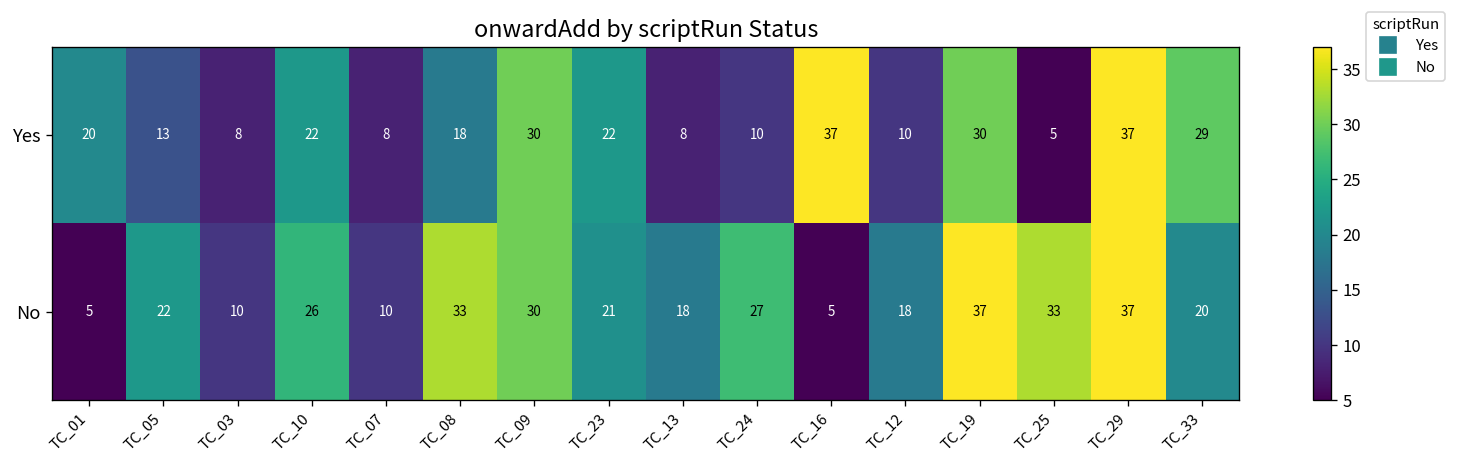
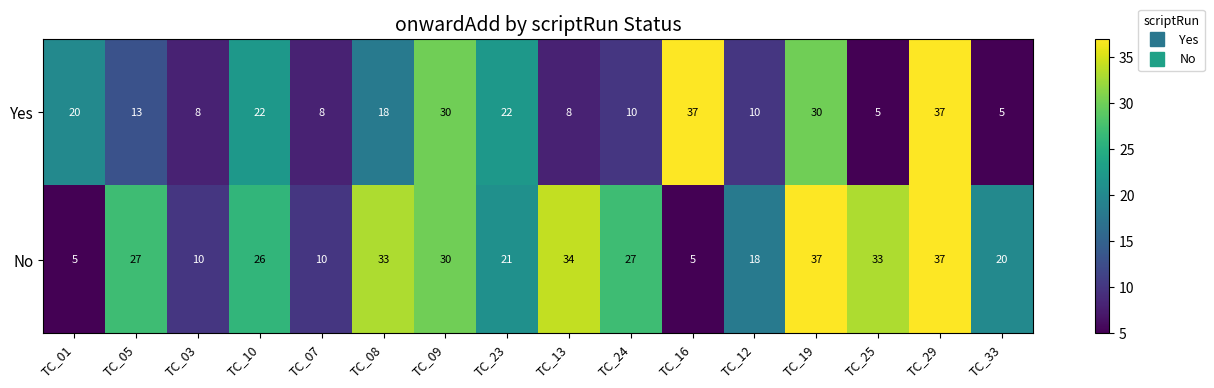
  {
    "Yes": {
      "TC_01": 20,
      "TC_05": 13,
      "TC_03": 8,
      "TC_10": 22,
      "TC_07": 8,
      "TC_08": 18,
      "TC_09": 30,
      "TC_23": 22,
      "TC_13": 8,
      "TC_24": 10,
      "TC_16": 37,
      "TC_12": 10,
      "TC_19": 30,
      "TC_25": 5,
      "TC_29": 37,
-     "TC_33": 29
+     "TC_33": 5
    },
    "No": {
      "TC_01": 5,
-     "TC_05": 22,
+     "TC_05": 27,
      "TC_03": 10,
      "TC_10": 26,
      "TC_07": 10,
      "TC_08": 33,
      "TC_09": 30,
      "TC_23": 21,
-     "TC_13": 18,
+     "TC_13": 34,
      "TC_24": 27,
      "TC_16": 5,
      "TC_12": 18,
      "TC_19": 37,
      "TC_25": 33,
      "TC_29": 37,
      "TC_33": 20
    }
  }
